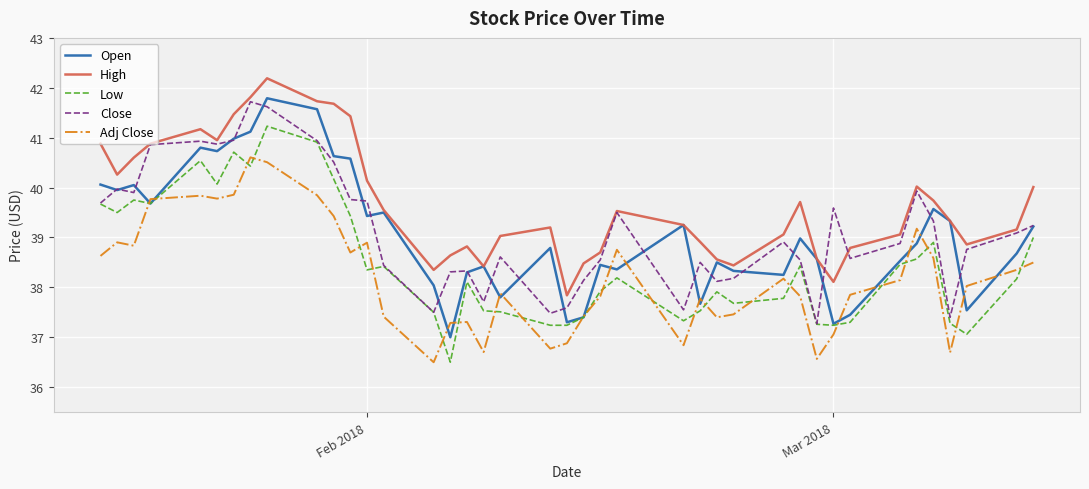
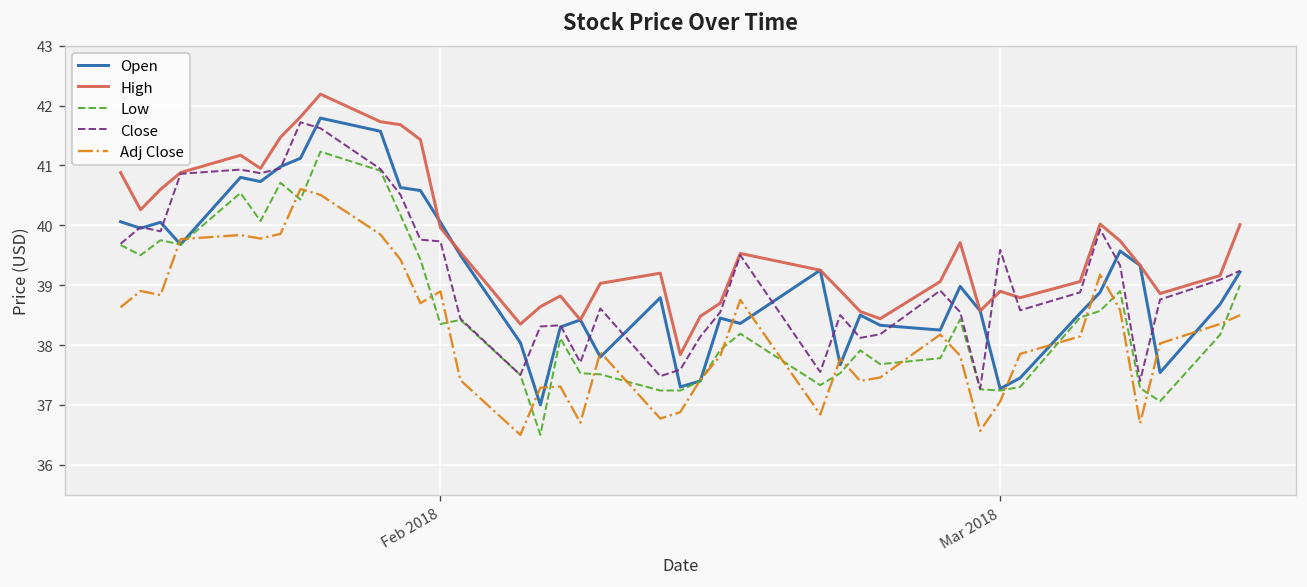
  {
    "Open": {
-     "Feb 2018": 39.4
+     "Feb 2018": 40.1
    },
    "High": {
-     "Feb 2018": 40.1,
-     "Mar 2018": 38.1
+     "Feb 2018": 40.0,
+     "Mar 2018": 38.9
    },
    "Low": {
      "Feb 2018": 38.4
    },
    "Close": {
      "Feb 2018": 39.7,
      "Mar 2018": 39.6
    },
    "Adj Close": {
      "Feb 2018": 38.9,
      "Mar 2018": 37.1
    }
  }
